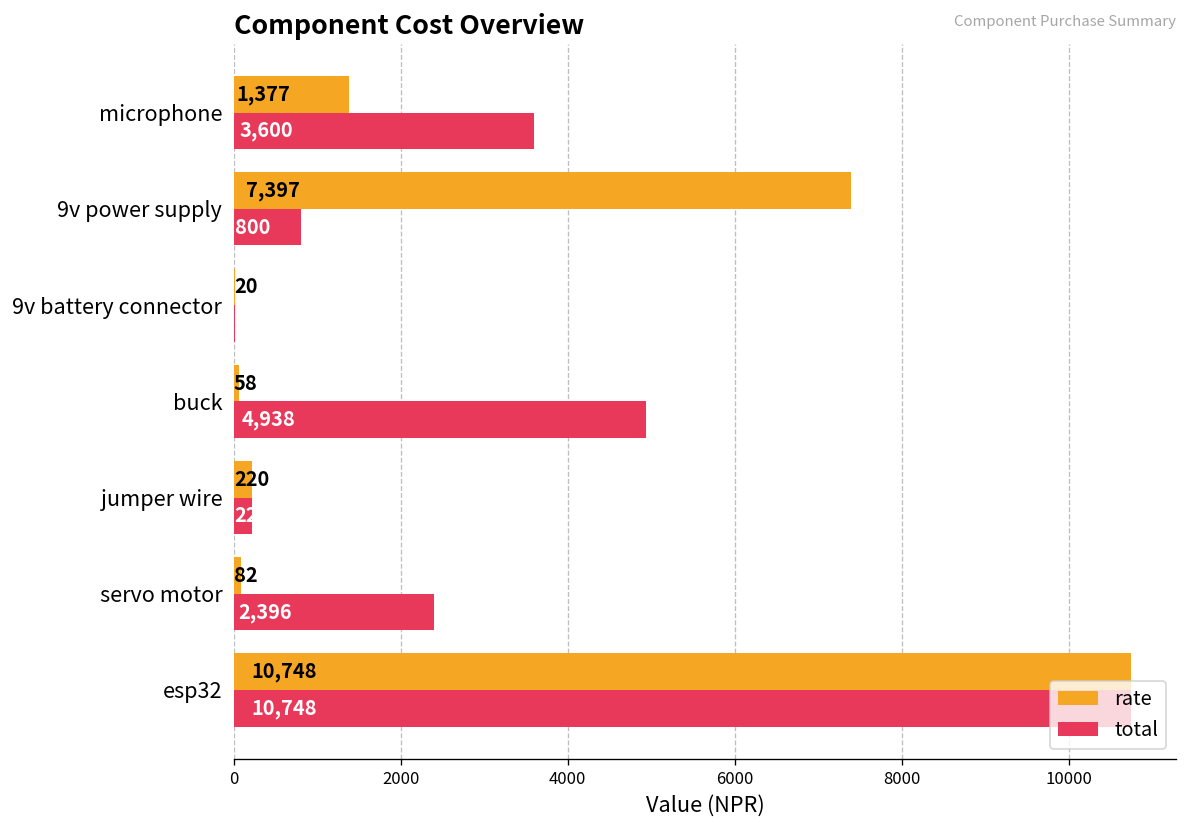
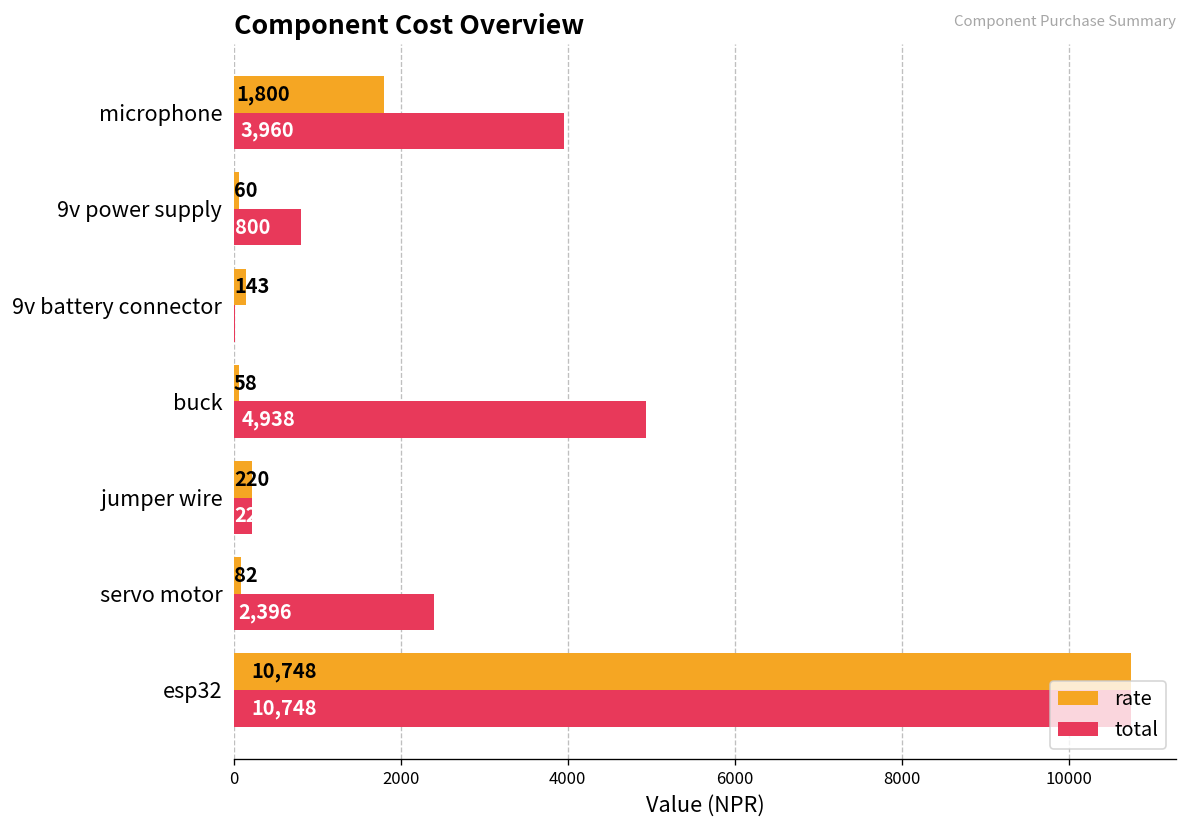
  {
    "rate": {
-     "microphone": "1,377",
-     "9v power supply": "7,397",
-     "9v battery connector": "20",
+     "microphone": "1,800",
+     "9v power supply": "60",
+     "9v battery connector": "143",
      "buck": "58",
      "jumper wire": "220",
      "servo motor": "82",
      "esp32": "10,748"
    },
    "total": {
-     "microphone": "3,600",
+     "microphone": "3,960",
      "9v power supply": "800",
      "buck": "4,938",
      "servo motor": "2,396"
    }
  }
